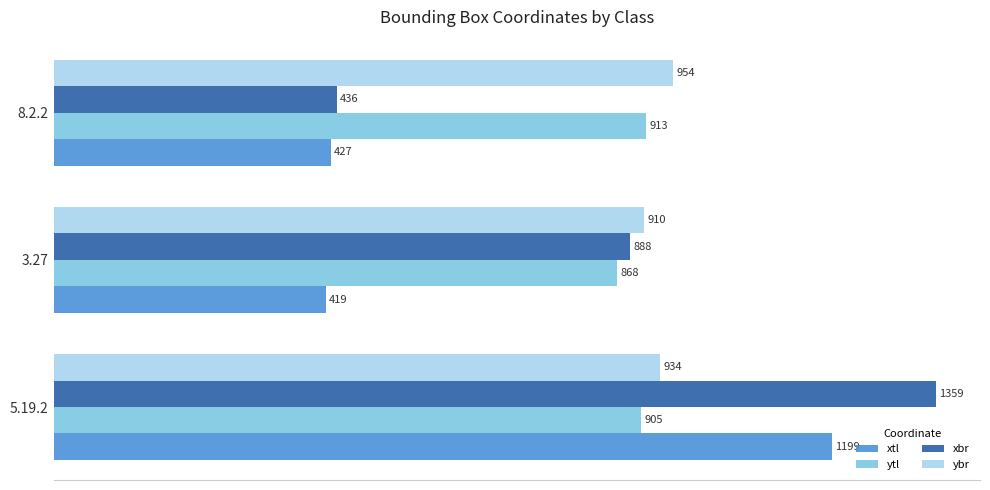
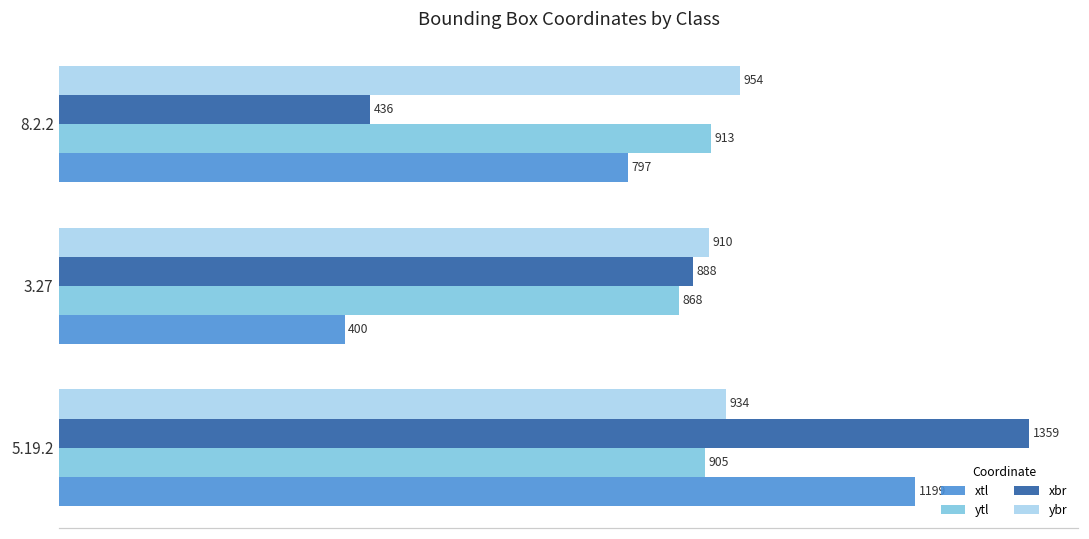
  {
    "xtl": {
-     "8.2.2": 427,
-     "3.27": 419,
+     "8.2.2": 797,
+     "3.27": 400,
      "5.19.2": 1199
    },
    "xbr": {
      "8.2.2": 436,
      "3.27": 888,
      "5.19.2": 1359
    }
  }
